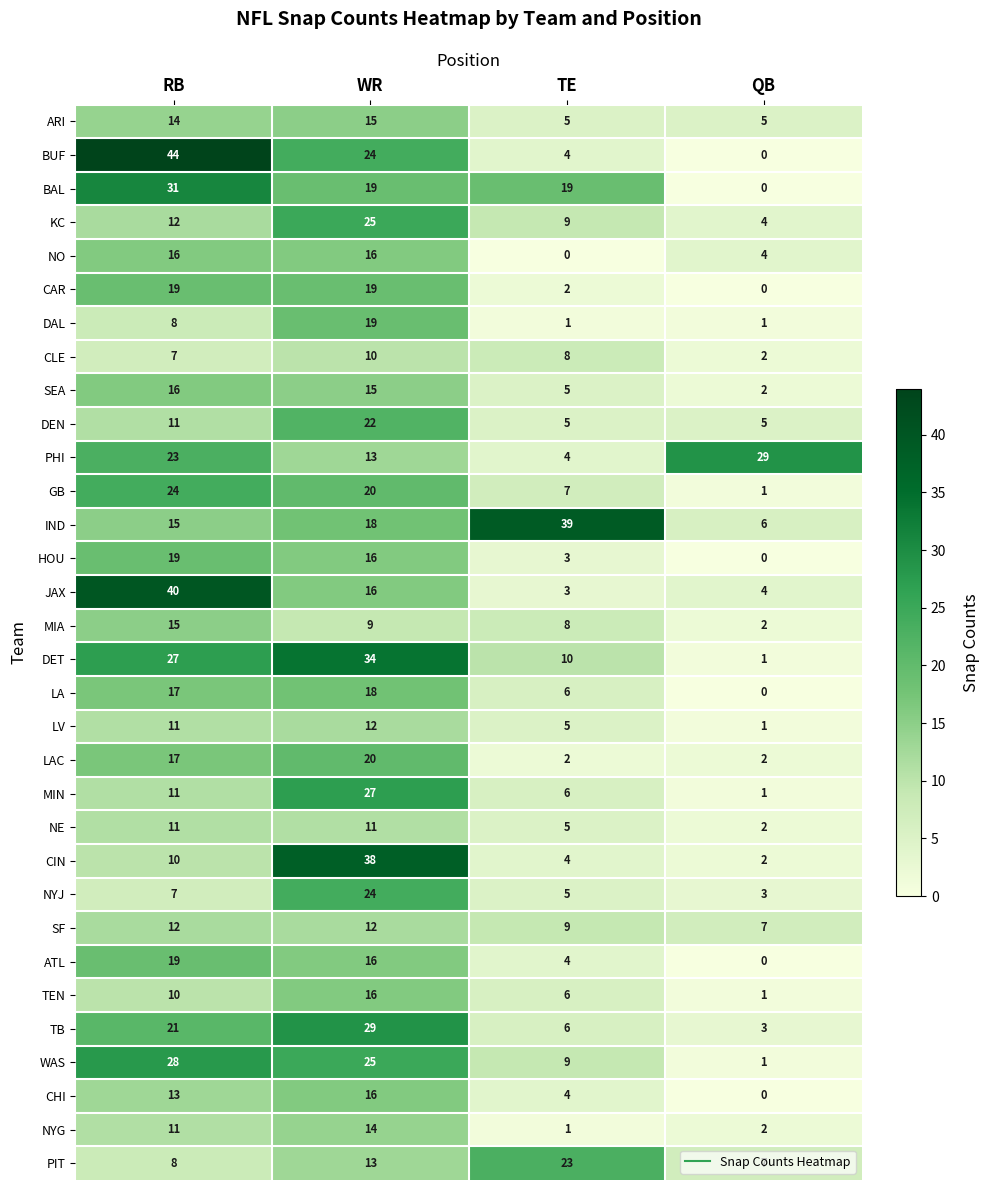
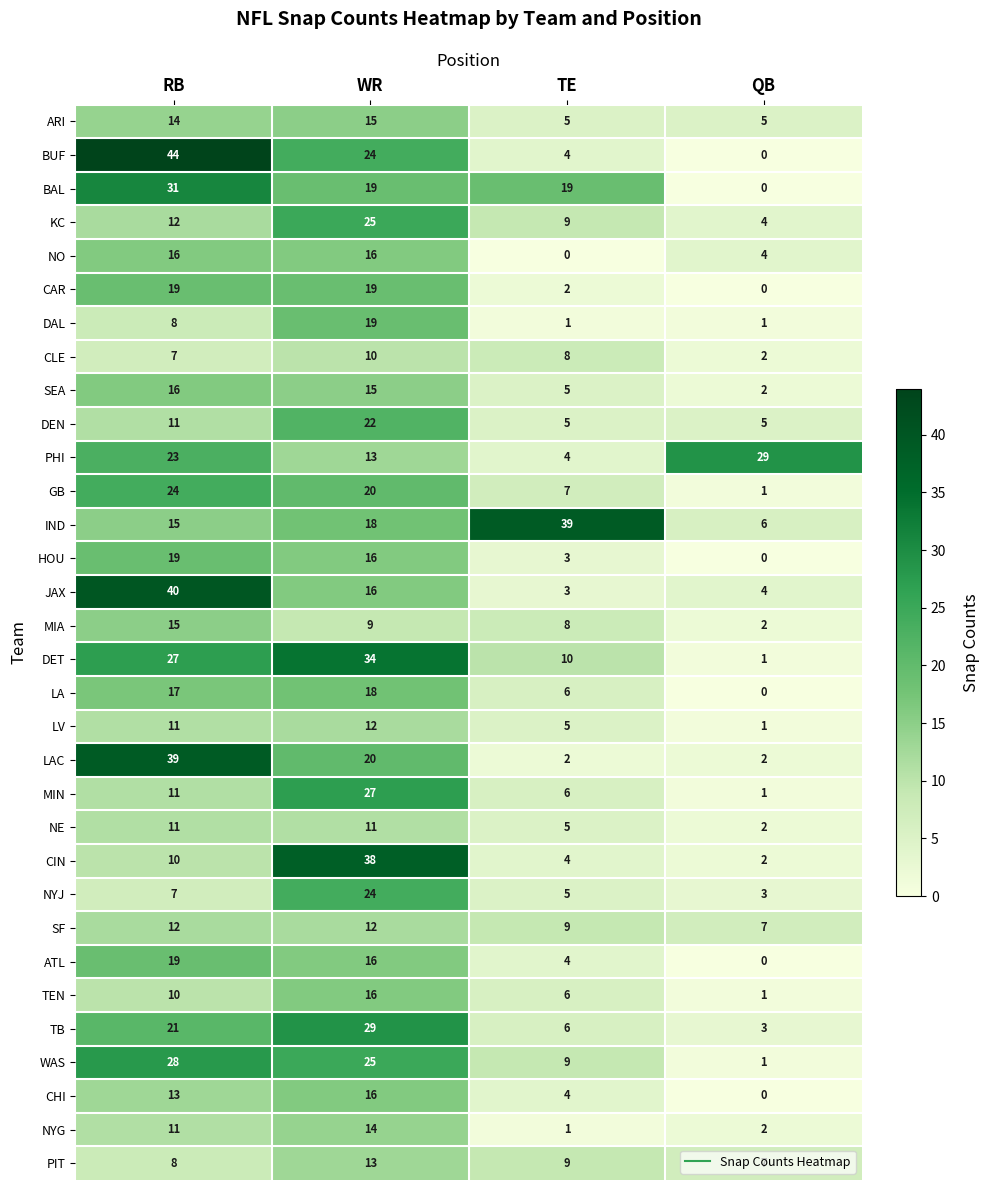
  {
    "ARI": {
      "RB": 14,
      "WR": 15,
      "TE": 5,
      "QB": 5
    },
    "BUF": {
      "RB": 44,
      "WR": 24,
      "TE": 4,
      "QB": 0
    },
    "BAL": {
      "RB": 31,
      "WR": 19,
      "TE": 19,
      "QB": 0
    },
    "KC": {
      "RB": 12,
      "WR": 25,
      "TE": 9,
      "QB": 4
    },
    "NO": {
      "RB": 16,
      "WR": 16,
      "TE": 0,
      "QB": 4
    },
    "CAR": {
      "RB": 19,
      "WR": 19,
      "TE": 2,
      "QB": 0
    },
    "DAL": {
      "RB": 8,
      "WR": 19,
      "TE": 1,
      "QB": 1
    },
    "CLE": {
      "RB": 7,
      "WR": 10,
      "TE": 8,
      "QB": 2
    },
    "SEA": {
      "RB": 16,
      "WR": 15,
      "TE": 5,
      "QB": 2
    },
    "DEN": {
      "RB": 11,
      "WR": 22,
      "TE": 5,
      "QB": 5
    },
    "PHI": {
      "RB": 23,
      "WR": 13,
      "TE": 4,
      "QB": 29
    },
    "GB": {
      "RB": 24,
      "WR": 20,
      "TE": 7,
      "QB": 1
    },
    "IND": {
      "RB": 15,
      "WR": 18,
      "TE": 39,
      "QB": 6
    },
    "HOU": {
      "RB": 19,
      "WR": 16,
      "TE": 3,
      "QB": 0
    },
    "JAX": {
      "RB": 40,
      "WR": 16,
      "TE": 3,
      "QB": 4
    },
    "MIA": {
      "RB": 15,
      "WR": 9,
      "TE": 8,
      "QB": 2
    },
    "DET": {
      "RB": 27,
      "WR": 34,
      "TE": 10,
      "QB": 1
    },
    "LA": {
      "RB": 17,
      "WR": 18,
      "TE": 6,
      "QB": 0
    },
    "LV": {
      "RB": 11,
      "WR": 12,
      "TE": 5,
      "QB": 1
    },
    "LAC": {
-     "RB": 17,
+     "RB": 39,
      "WR": 20,
      "TE": 2,
      "QB": 2
    },
    "MIN": {
      "RB": 11,
      "WR": 27,
      "TE": 6,
      "QB": 1
    },
    "NE": {
      "RB": 11,
      "WR": 11,
      "TE": 5,
      "QB": 2
    },
    "CIN": {
      "RB": 10,
      "WR": 38,
      "TE": 4,
      "QB": 2
    },
    "NYJ": {
      "RB": 7,
      "WR": 24,
      "TE": 5,
      "QB": 3
    },
    "SF": {
      "RB": 12,
      "WR": 12,
      "TE": 9,
      "QB": 7
    },
    "ATL": {
      "RB": 19,
      "WR": 16,
      "TE": 4,
      "QB": 0
    },
    "TEN": {
      "RB": 10,
      "WR": 16,
      "TE": 6,
      "QB": 1
    },
    "TB": {
      "RB": 21,
      "WR": 29,
      "TE": 6,
      "QB": 3
    },
    "WAS": {
      "RB": 28,
      "WR": 25,
      "TE": 9,
      "QB": 1
    },
    "CHI": {
      "RB": 13,
      "WR": 16,
      "TE": 4,
      "QB": 0
    },
    "NYG": {
      "RB": 11,
      "WR": 14,
      "TE": 1,
      "QB": 2
    },
    "PIT": {
      "RB": 8,
      "WR": 13,
-     "TE": 23
+     "TE": 9
    }
  }
